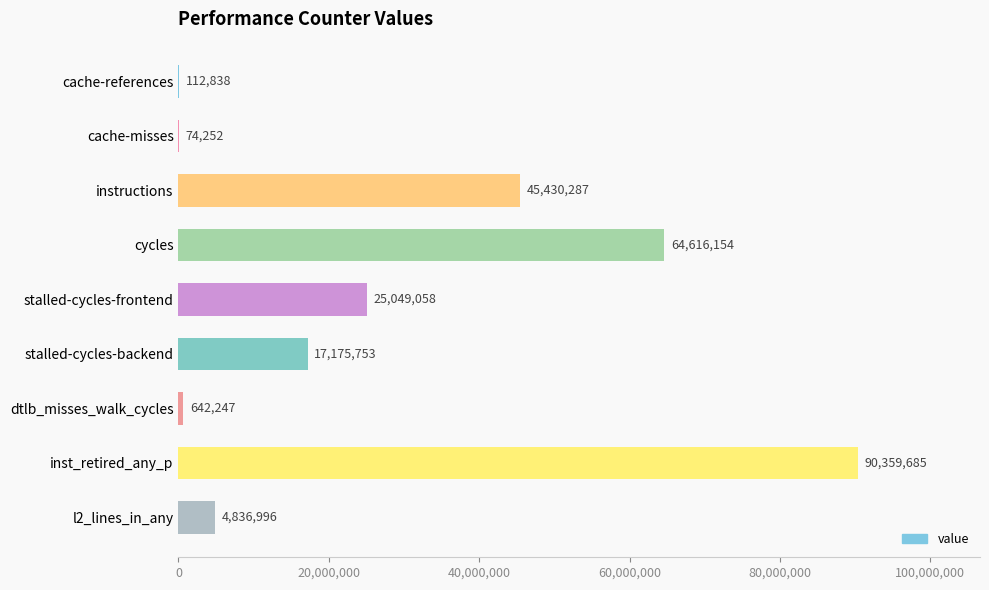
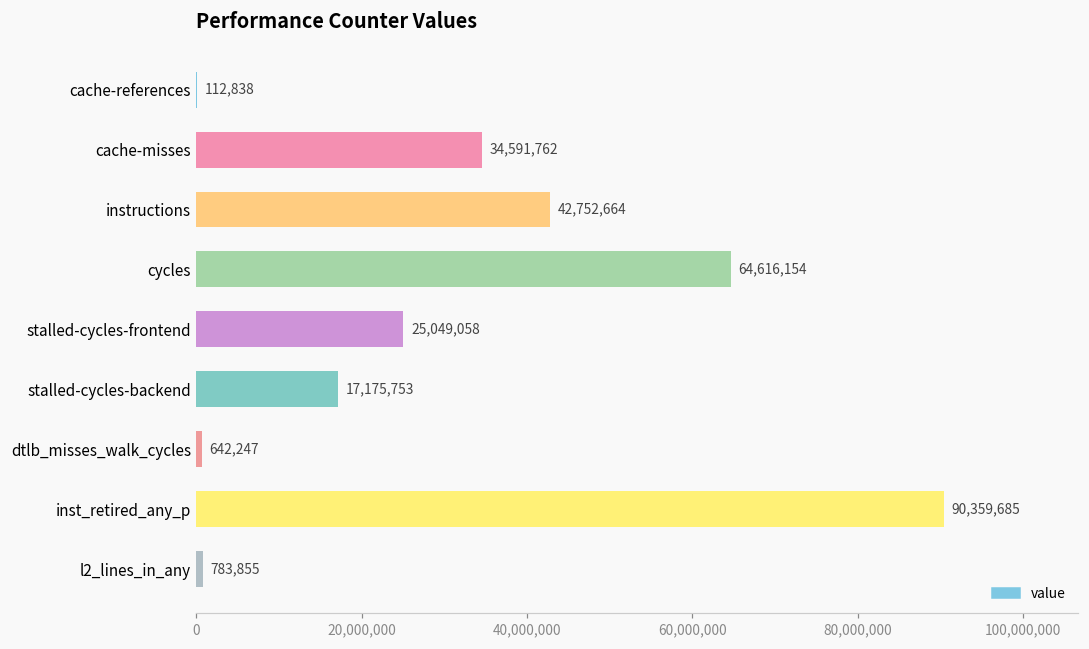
  {
    "cache-references": "112,838",
-   "cache-misses": "74,252",
-   "instructions": "45,430,287",
+   "cache-misses": "34,591,762",
+   "instructions": "42,752,664",
    "cycles": "64,616,154",
    "stalled-cycles-frontend": "25,049,058",
    "stalled-cycles-backend": "17,175,753",
    "dtlb_misses_walk_cycles": "642,247",
    "inst_retired_any_p": "90,359,685",
-   "l2_lines_in_any": "4,836,996"
+   "l2_lines_in_any": "783,855"
  }
